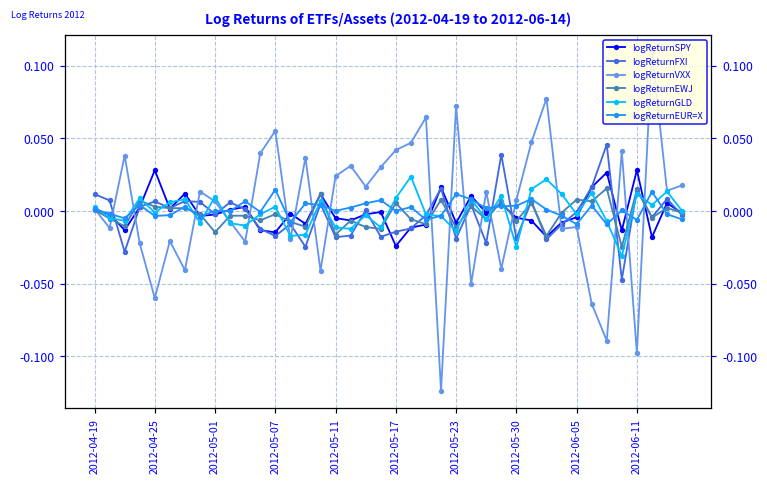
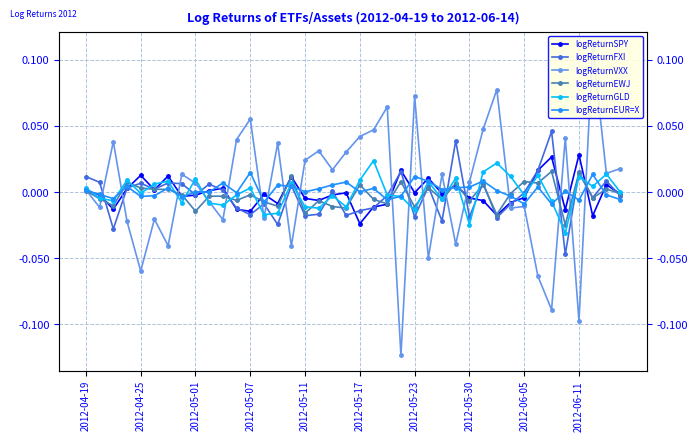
  {
    "logReturnSPY": {
-     "2012-04-25": 0.028,
+     "2012-04-25": 0.013,
      "2012-05-07": -0.015,
      "2012-05-11": -0.005,
      "2012-05-17": -0.024,
-     "2012-05-23": -0.008,
+     "2012-05-23": 0.000,
      "2012-05-30": -0.005,
      "2012-06-05": -0.004,
      "2012-06-11": 0.028
    }
  }
